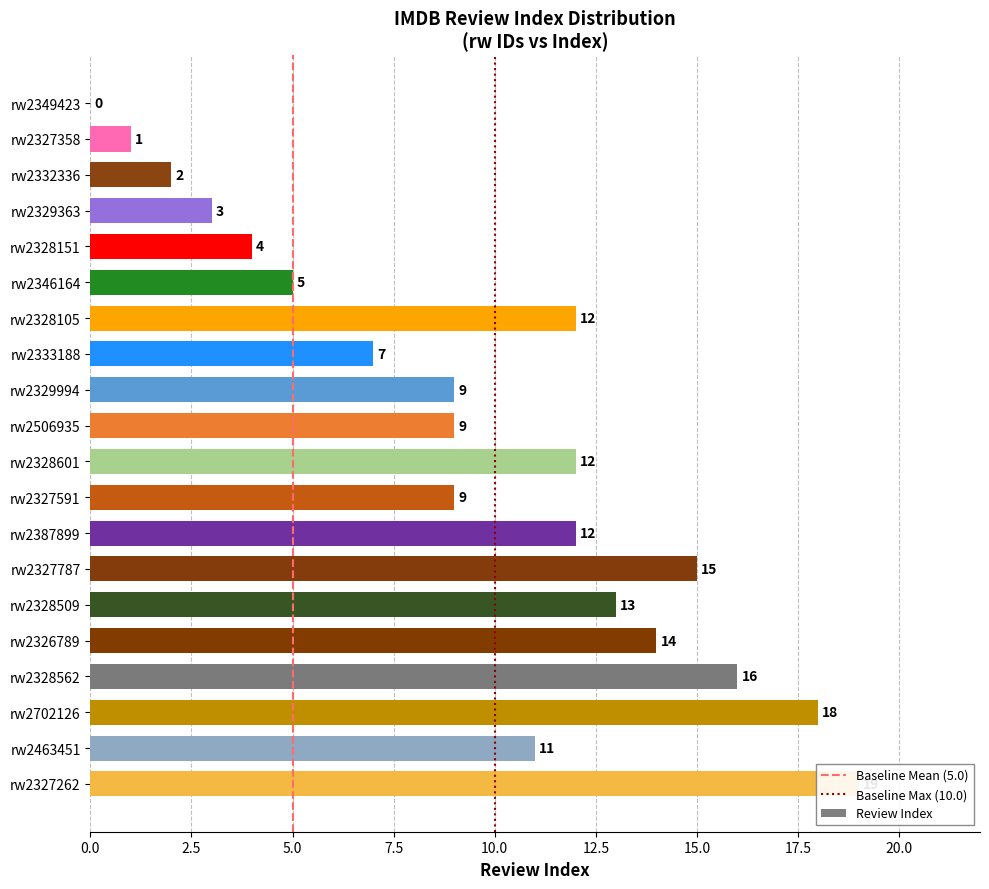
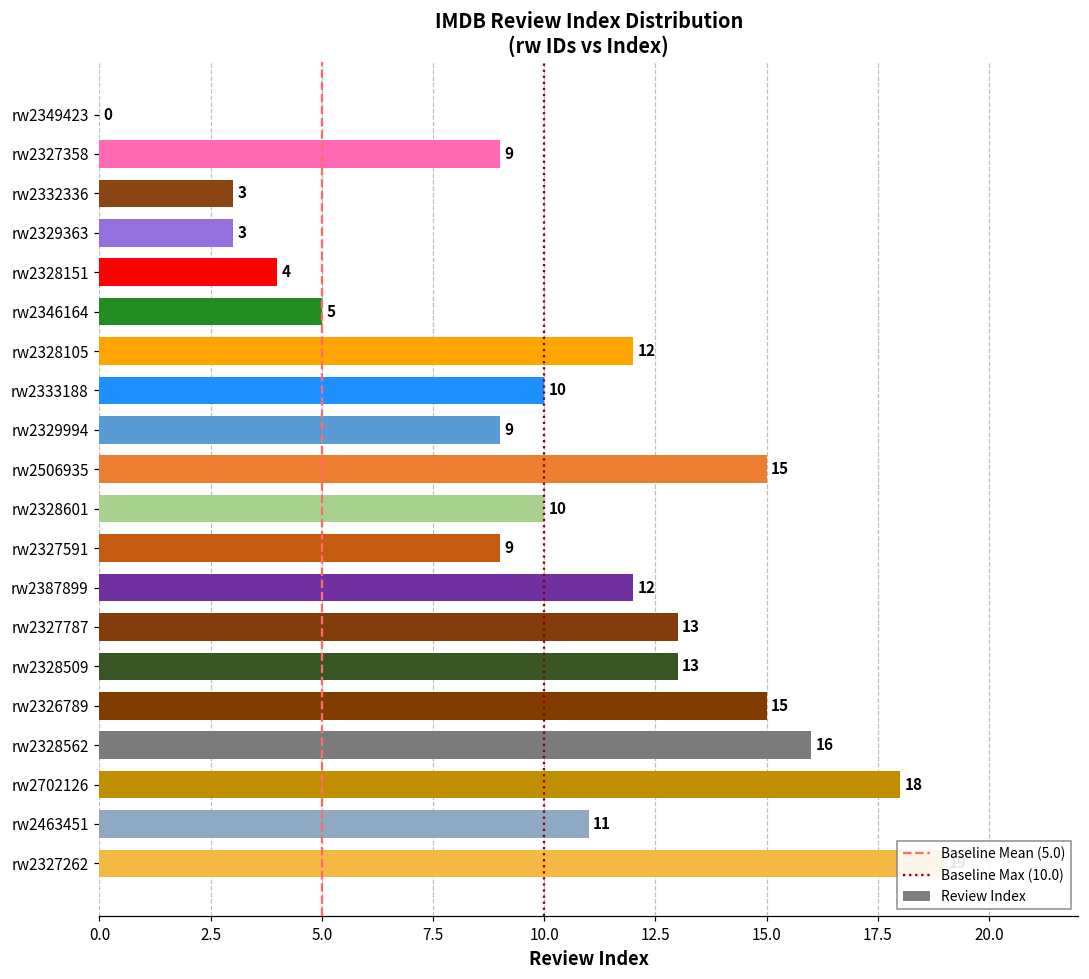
  {
    "rw2349423": 0,
-   "rw2327358": 1,
-   "rw2332336": 2,
+   "rw2327358": 9,
+   "rw2332336": 3,
    "rw2329363": 3,
    "rw2328151": 4,
    "rw2346164": 5,
    "rw2328105": 12,
-   "rw2333188": 7,
+   "rw2333188": 10,
    "rw2329994": 9,
-   "rw2506935": 9,
-   "rw2328601": 12,
+   "rw2506935": 15,
+   "rw2328601": 10,
    "rw2327591": 9,
    "rw2387899": 12,
-   "rw2327787": 15,
+   "rw2327787": 13,
    "rw2328509": 13,
-   "rw2326789": 14,
+   "rw2326789": 15,
    "rw2328562": 16,
    "rw2702126": 18,
    "rw2463451": 11
  }
